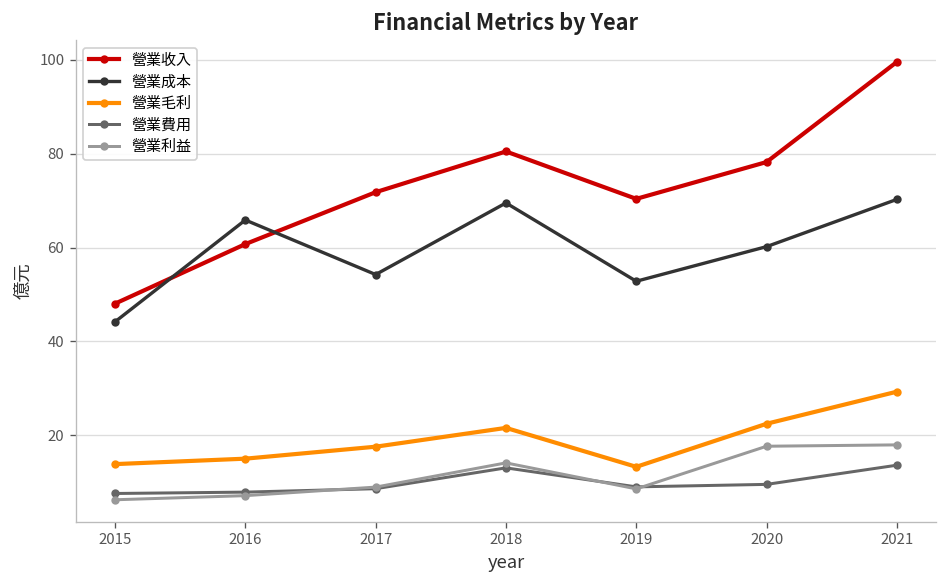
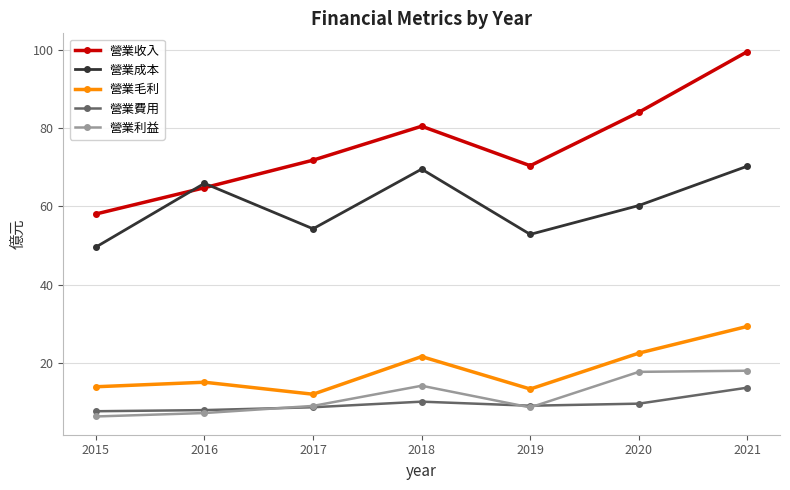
  {
    "營業收入": {
-     "2015": 48,
-     "2016": 61,
+     "2015": 58,
+     "2016": 65,
      "2017": 72,
      "2018": 80,
      "2019": 70,
-     "2020": 78,
+     "2020": 84,
      "2021": 100
    },
    "營業成本": {
-     "2015": 44,
+     "2015": 50,
      "2016": 66,
      "2017": 54,
      "2018": 70,
      "2019": 53,
      "2020": 60,
      "2021": 70
    },
    "營業毛利": {
      "2015": 14,
      "2016": 15,
-     "2017": 18,
+     "2017": 12,
      "2018": 22,
      "2019": 13,
      "2020": 22,
      "2021": 29
    },
    "營業費用": {
      "2015": 8,
      "2016": 8,
-     "2018": 13,
+     "2018": 10,
      "2020": 10,
      "2021": 14
    },
    "營業利益": {
      "2015": 6,
      "2016": 7,
      "2018": 14,
      "2020": 18,
      "2021": 18
    }
  }
